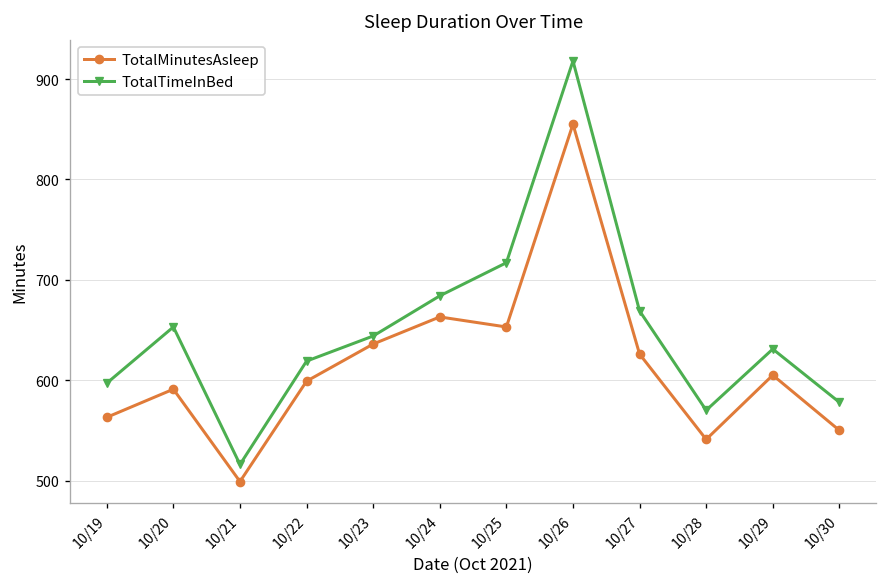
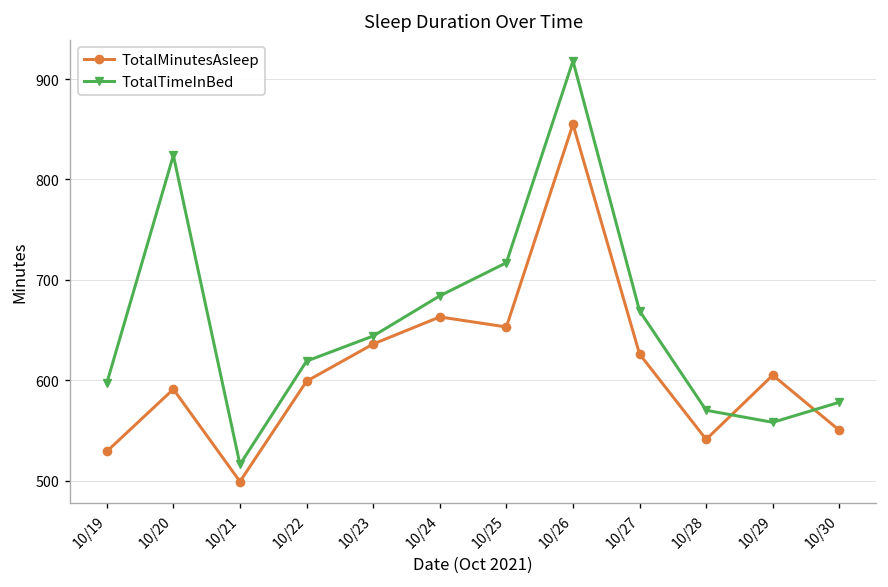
  {
    "TotalMinutesAsleep": {
-     "10/19": 560,
+     "10/19": 530,
      "10/20": 590,
      "10/21": 500,
      "10/22": 600,
      "10/23": 640,
      "10/24": 660,
      "10/25": 650,
      "10/26": 860,
      "10/27": 630,
      "10/28": 540,
      "10/29": 610,
      "10/30": 550
    },
    "TotalTimeInBed": {
      "10/19": 600,
-     "10/20": 650,
+     "10/20": 820,
      "10/21": 520,
      "10/22": 620,
      "10/23": 640,
      "10/24": 680,
      "10/25": 720,
      "10/26": 920,
      "10/27": 670,
      "10/28": 570,
-     "10/29": 630,
+     "10/29": 560,
      "10/30": 580
    }
  }
